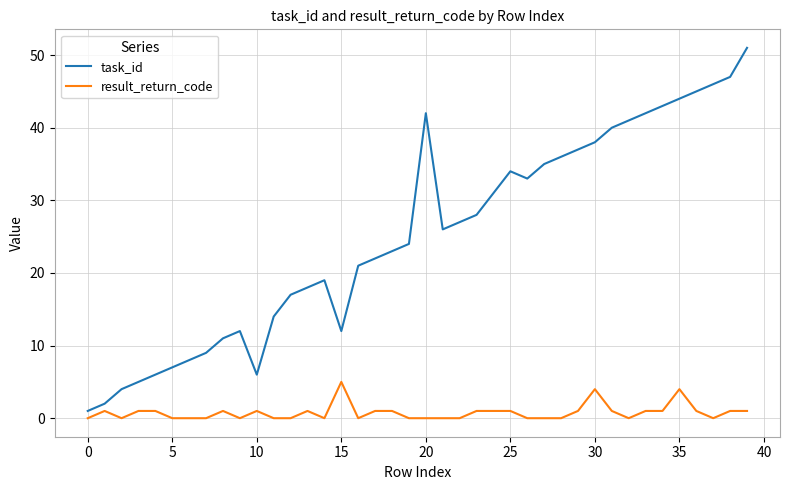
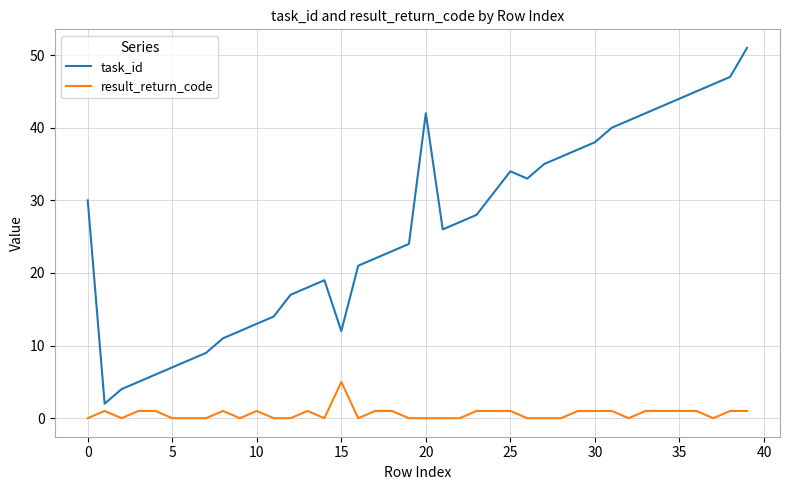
  {
    "task_id": {
-     "0": 1,
+     "0": 30,
      "5": 7,
-     "10": 6,
+     "10": 13,
      "15": 12,
      "20": 42,
      "25": 34,
      "30": 38,
      "35": 44
    },
    "result_return_code": {
      "0": 0,
      "5": 0,
      "10": 1,
      "15": 5,
      "20": 0,
      "25": 1,
-     "30": 4,
-     "35": 4
+     "30": 1,
+     "35": 1
    }
  }
